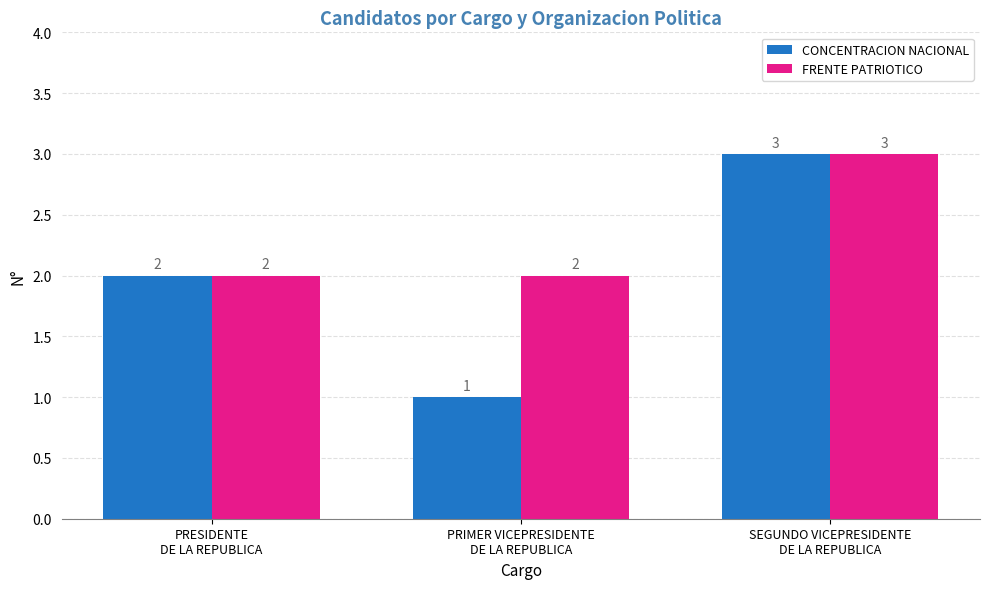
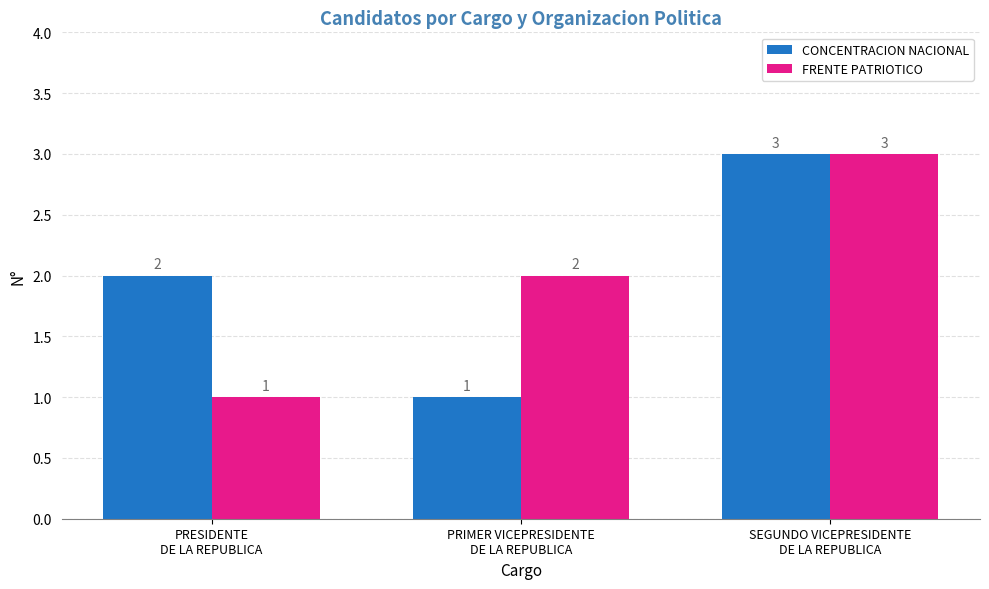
  {
    "CONCENTRACION NACIONAL": {
      "PRESIDENTE DE LA REPUBLICA": 2,
      "PRIMER VICEPRESIDENTE DE LA REPUBLICA": 1,
      "SEGUNDO VICEPRESIDENTE DE LA REPUBLICA": 3
    },
    "FRENTE PATRIOTICO": {
-     "PRESIDENTE DE LA REPUBLICA": 2,
+     "PRESIDENTE DE LA REPUBLICA": 1,
      "PRIMER VICEPRESIDENTE DE LA REPUBLICA": 2,
      "SEGUNDO VICEPRESIDENTE DE LA REPUBLICA": 3
    }
  }
